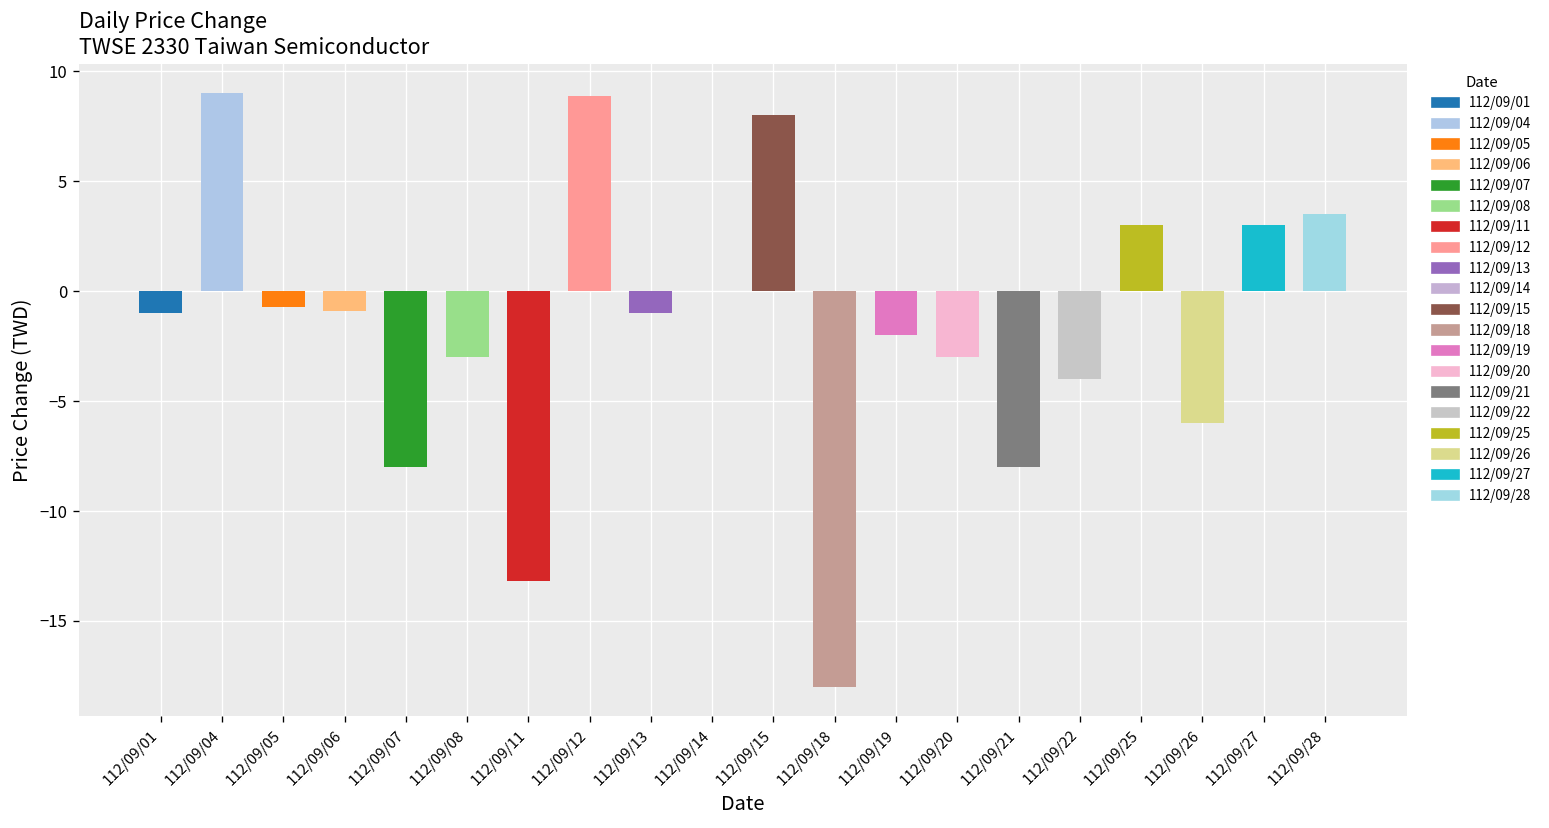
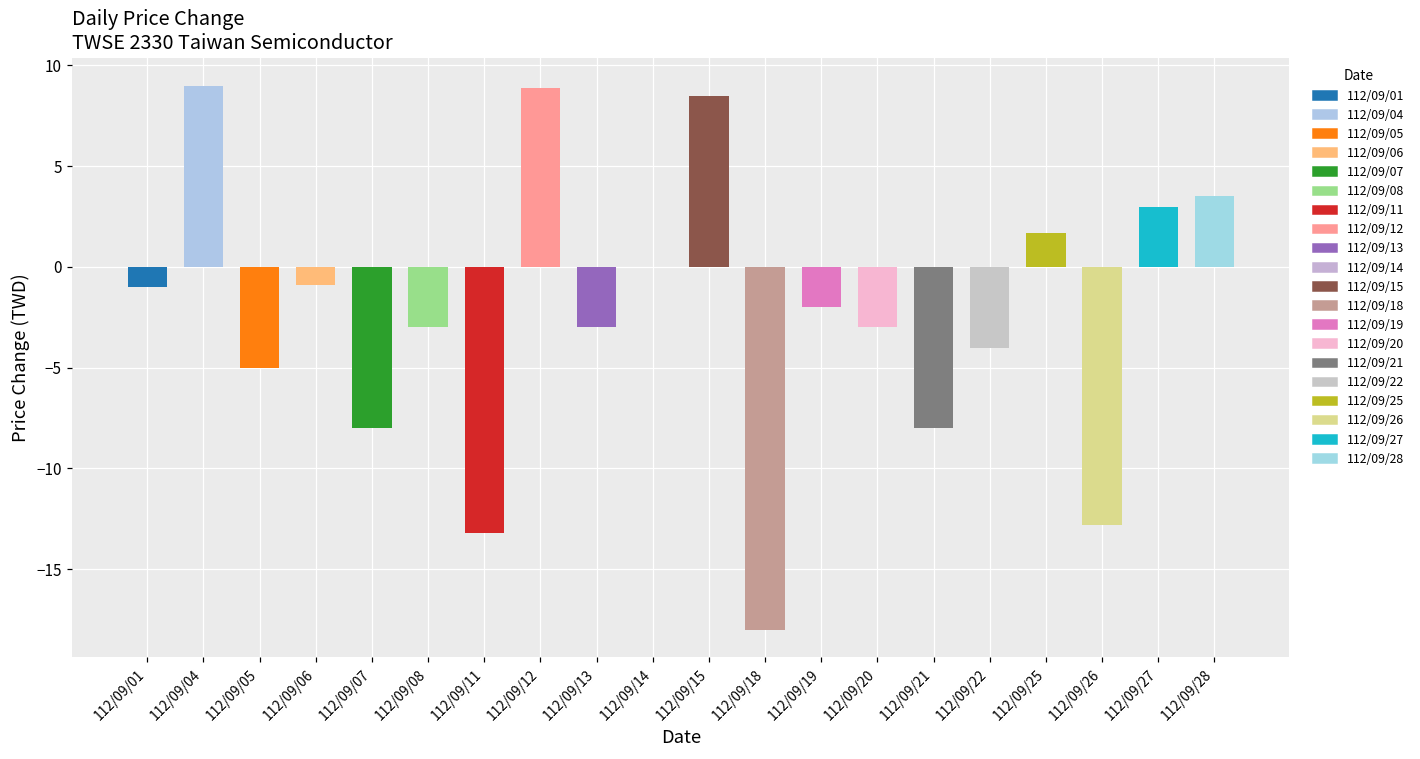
  {
    "112/09/01": -1.0,
    "112/09/04": 9.0,
-   "112/09/05": -0.7,
+   "112/09/05": -5.0,
    "112/09/06": -0.9,
    "112/09/07": -8.0,
    "112/09/08": -3.0,
    "112/09/11": -13.2,
    "112/09/12": 8.9,
-   "112/09/13": -1,
+   "112/09/13": -3,
    "112/09/14": 0.0,
-   "112/09/15": 8.0,
+   "112/09/15": 8.5,
    "112/09/18": -18.0,
    "112/09/19": -2.0,
    "112/09/20": -3.0,
    "112/09/21": -8.0,
    "112/09/22": -4.0,
-   "112/09/25": 3.0,
-   "112/09/26": -6.0,
+   "112/09/25": 1.7,
+   "112/09/26": -12.8,
    "112/09/27": 3.0,
    "112/09/28": 3.5
  }
